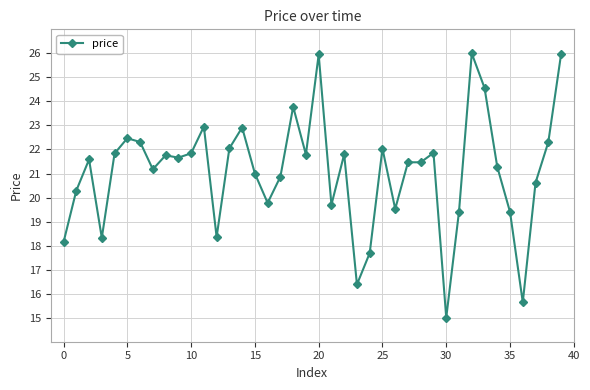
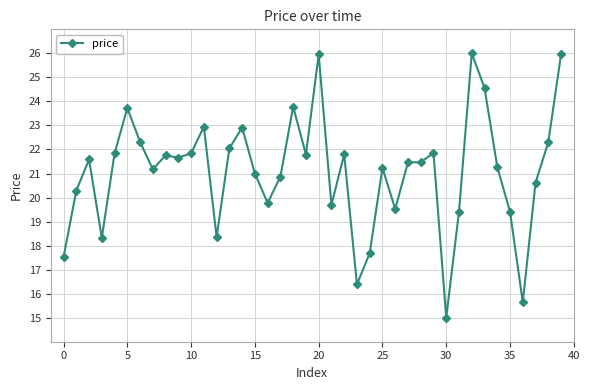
  {
-   "0": 18.1,
-   "5": 22.5,
+   "0": 17.5,
+   "5": 23.7,
    "10": 21.8,
    "15": 21.0,
    "20": 26.0,
-   "25": 22.0,
+   "25": 21.2,
    "30": 15.0,
    "35": 19.4
  }
